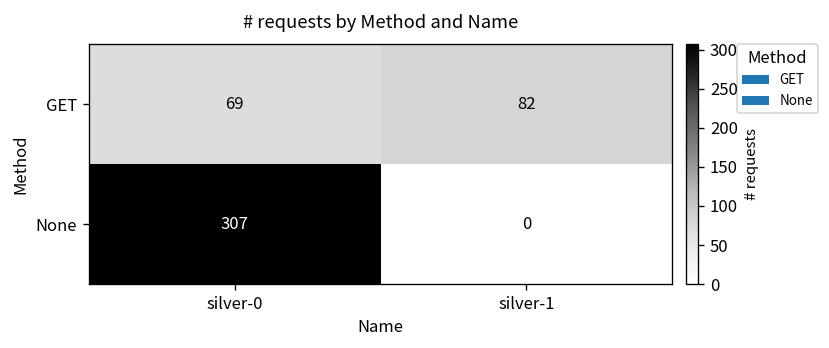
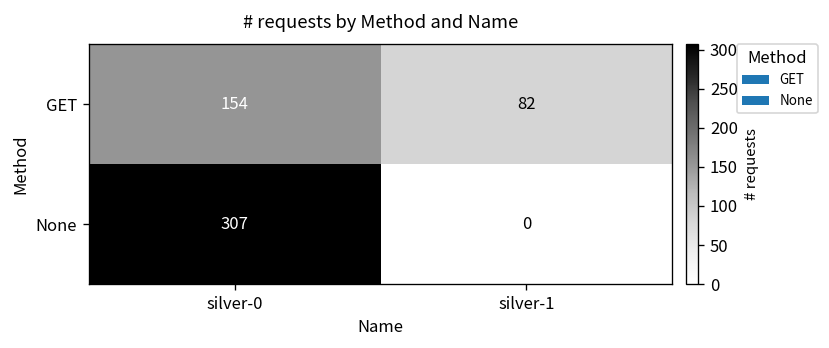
  {
    "GET": {
-     "silver-0": 69,
+     "silver-0": 154,
      "silver-1": 82
    },
    "None": {
      "silver-0": 307,
      "silver-1": 0
    }
  }
